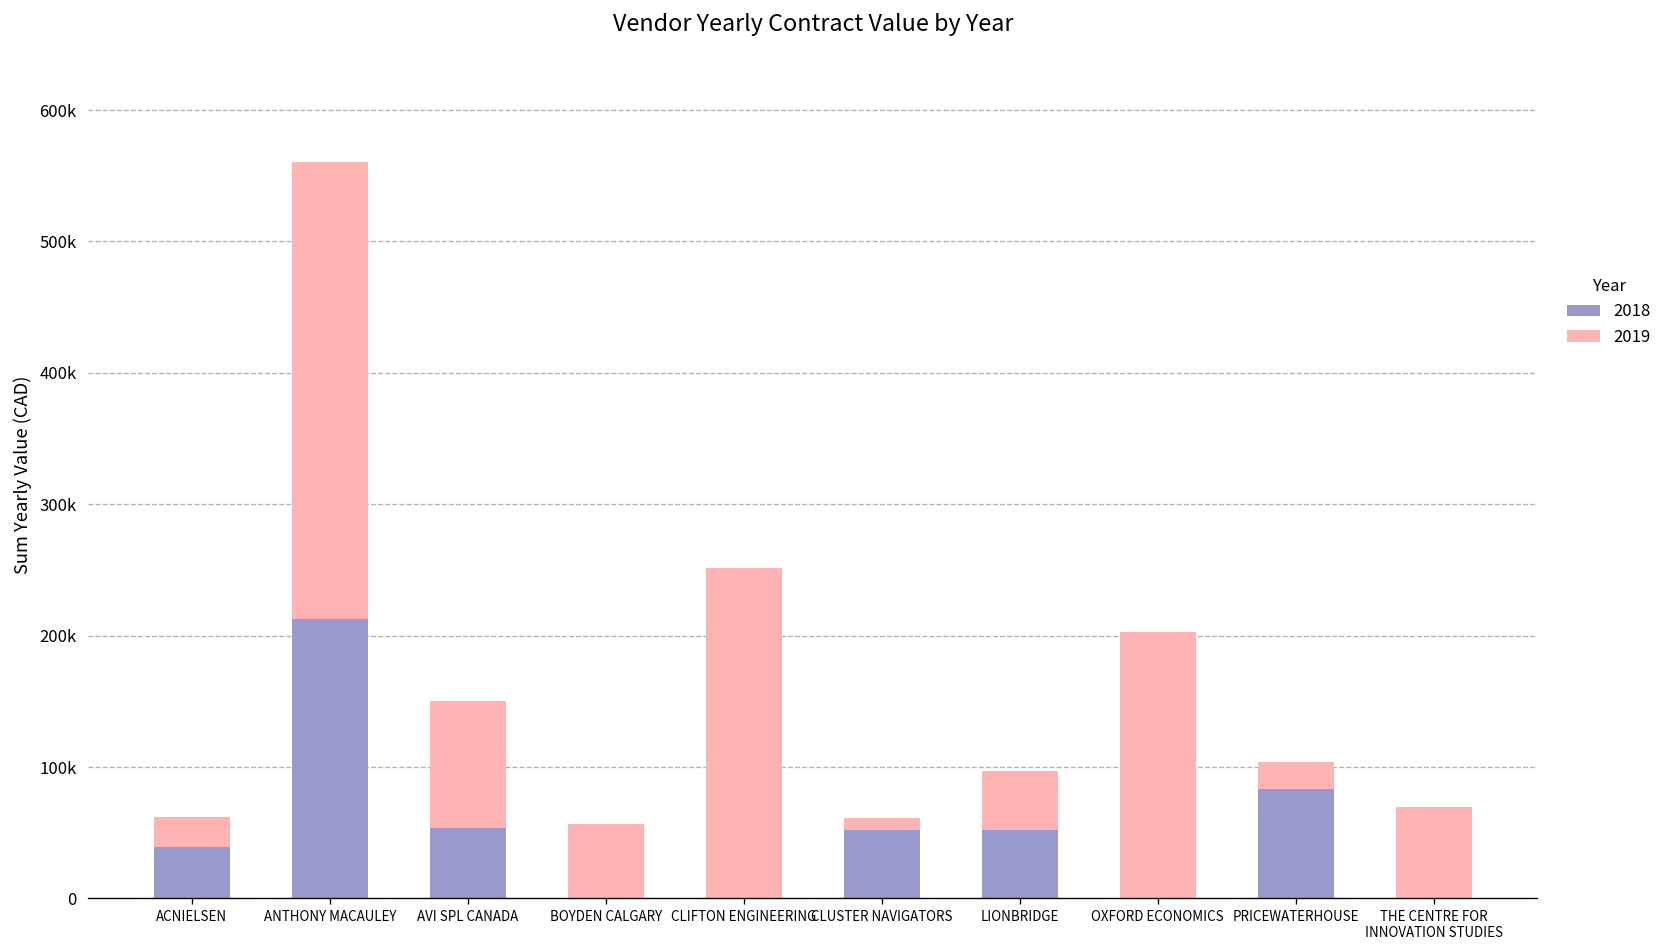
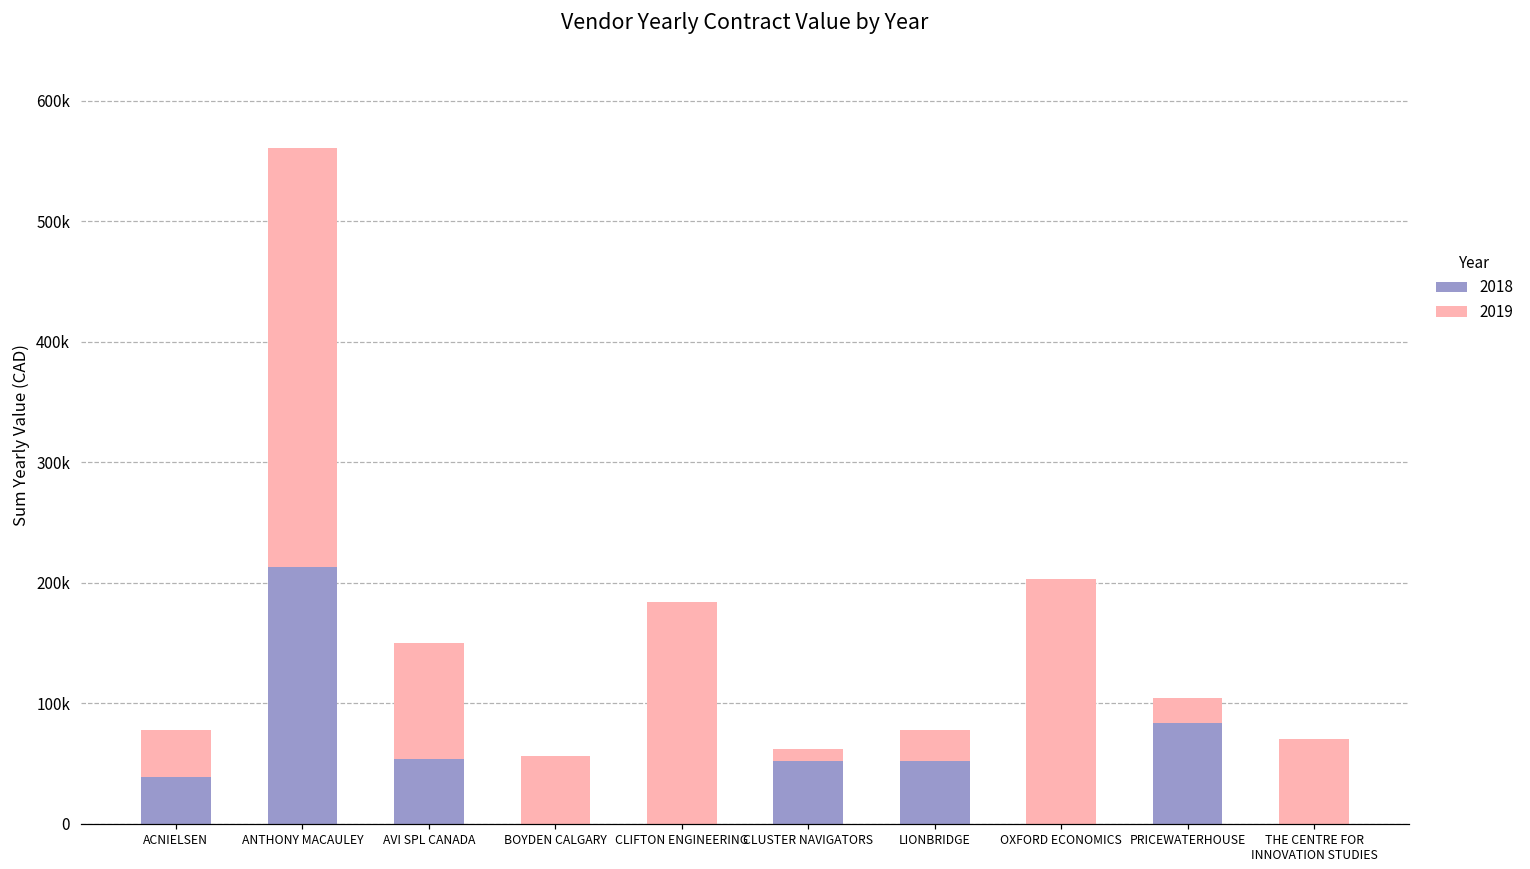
  {
    "2018": {
      "ACNIELSEN": 39000,
      "ANTHONY MACAULEY": 213000,
      "AVI SPL CANADA": 54000,
      "BOYDEN CALGARY": 0,
      "CLIFTON ENGINEERING": 0,
      "CLUSTER NAVIGATORS": 52000,
      "LIONBRIDGE": 52000,
      "OXFORD ECONOMICS": 0,
      "PRICEWATERHOUSE": 83000,
      "THE CENTRE FOR INNOVATION STUDIES": 0
    },
    "2019": {
-     "ACNIELSEN": 23000,
+     "ACNIELSEN": 39000,
      "ANTHONY MACAULEY": 348000,
      "AVI SPL CANADA": 96000,
      "BOYDEN CALGARY": 56000,
-     "CLIFTON ENGINEERING": 251000,
+     "CLIFTON ENGINEERING": 184000,
      "CLUSTER NAVIGATORS": 9000,
-     "LIONBRIDGE": 45000,
+     "LIONBRIDGE": 25000,
      "OXFORD ECONOMICS": 203000,
      "PRICEWATERHOUSE": 21000,
      "THE CENTRE FOR INNOVATION STUDIES": 70000
    }
  }
